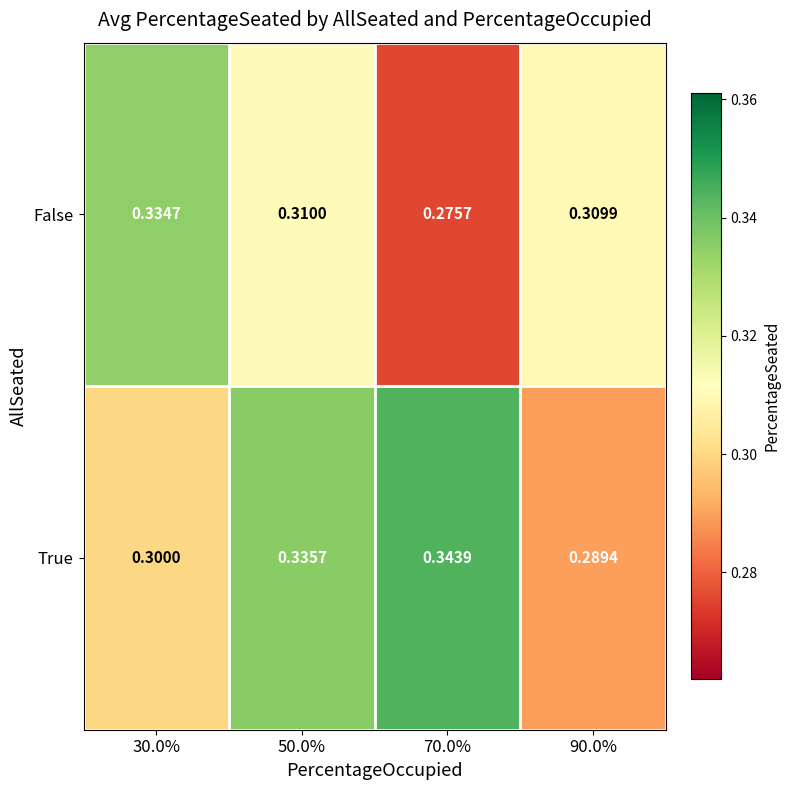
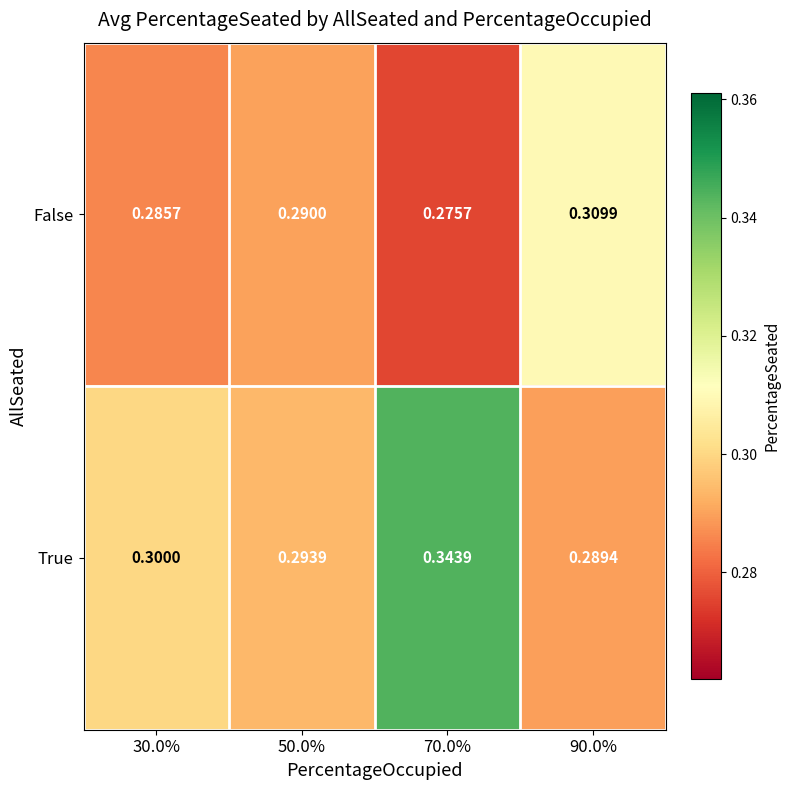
  {
    "False": {
-     "30.0%": 0.3347,
-     "50.0%": 0.3100,
+     "30.0%": 0.2857,
+     "50.0%": 0.2900,
      "70.0%": 0.2757,
      "90.0%": 0.3099
    },
    "True": {
      "30.0%": 0.3000,
-     "50.0%": 0.3357,
+     "50.0%": 0.2939,
      "70.0%": 0.3439,
      "90.0%": 0.2894
    }
  }
